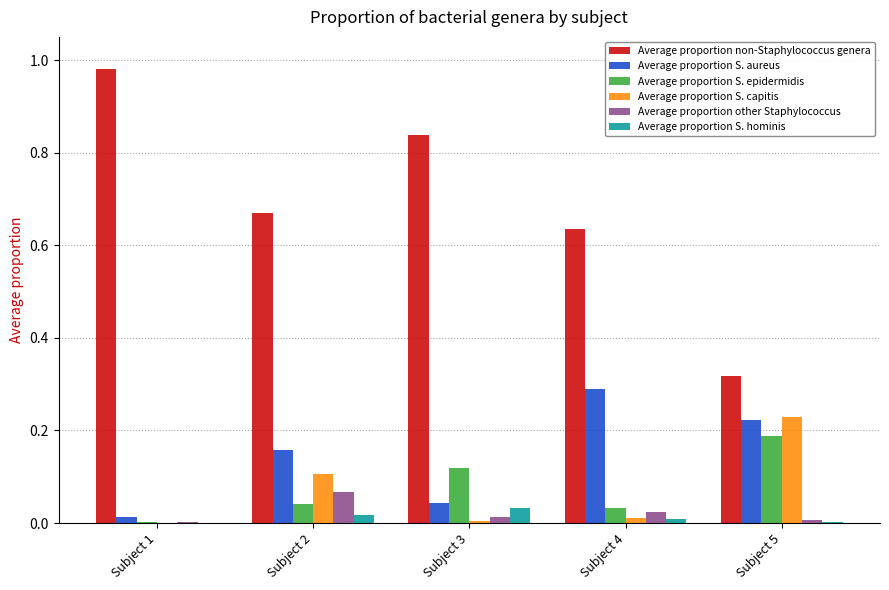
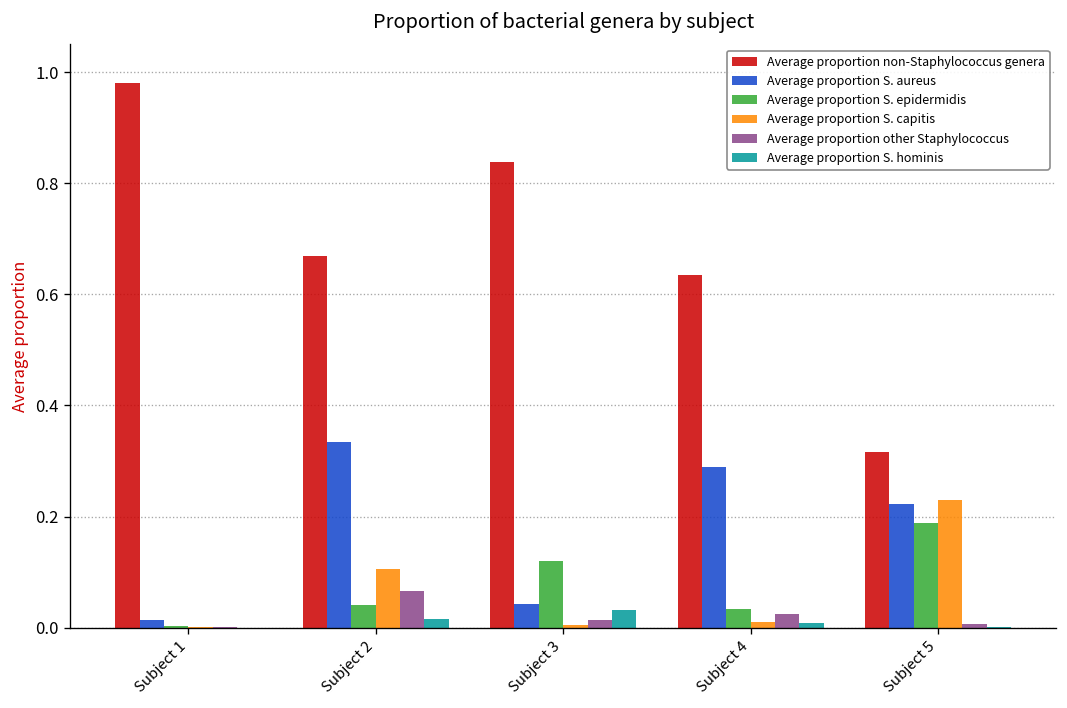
  {
    "Average proportion non-Staphylococcus genera": {
      "Subject 1": 0.98,
      "Subject 2": 0.67,
      "Subject 3": 0.84,
      "Subject 4": 0.63,
      "Subject 5": 0.32
    },
    "Average proportion S. aureus": {
      "Subject 1": 0.01,
-     "Subject 2": 0.16,
+     "Subject 2": 0.33,
      "Subject 3": 0.04,
      "Subject 4": 0.29,
      "Subject 5": 0.22
    },
    "Average proportion S. epidermidis": {
      "Subject 2": 0.04,
      "Subject 3": 0.12,
      "Subject 4": 0.03,
      "Subject 5": 0.19
    },
    "Average proportion S. capitis": {
      "Subject 2": 0.11,
      "Subject 4": 0.01,
      "Subject 5": 0.23
    },
    "Average proportion other Staphylococcus": {
      "Subject 2": 0.07,
      "Subject 3": 0.01,
      "Subject 4": 0.02,
      "Subject 5": 0.01
    },
    "Average proportion S. hominis": {
      "Subject 1": 0.00,
      "Subject 2": 0.02,
      "Subject 3": 0.03,
      "Subject 4": 0.01
    }
  }
